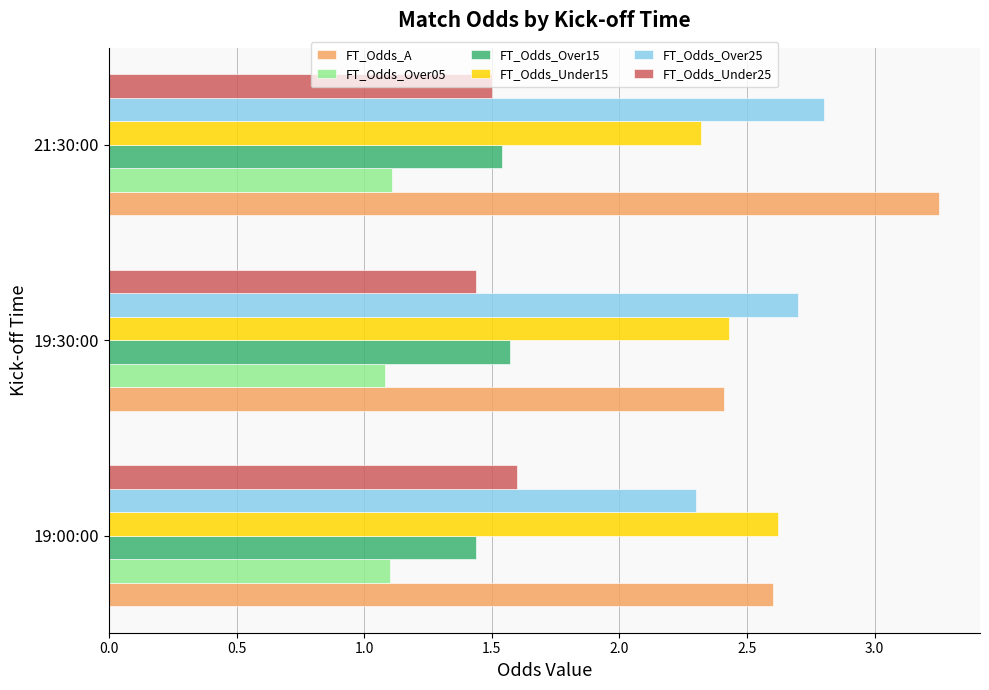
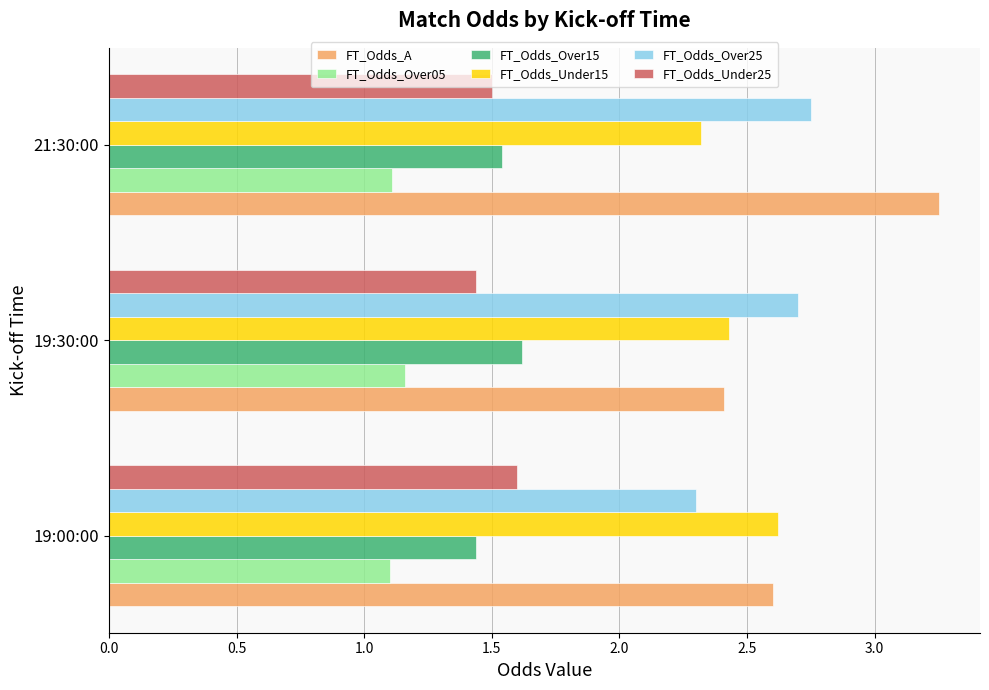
  {
    "FT_Odds_A": {
      "21:30:00": 3.25,
      "19:30:00": 2.41,
      "19:00:00": 2.60
    },
    "FT_Odds_Over05": {
      "21:30:00": 1.11,
-     "19:30:00": 1.08,
+     "19:30:00": 1.16,
      "19:00:00": 1.10
    },
    "FT_Odds_Over15": {
      "21:30:00": 1.54,
-     "19:30:00": 1.57,
+     "19:30:00": 1.62,
      "19:00:00": 1.44
    },
    "FT_Odds_Under15": {
      "21:30:00": 2.32,
      "19:30:00": 2.43,
      "19:00:00": 2.62
    },
    "FT_Odds_Over25": {
-     "21:30:00": 2.80,
+     "21:30:00": 2.75,
      "19:30:00": 2.70,
      "19:00:00": 2.30
    },
    "FT_Odds_Under25": {
      "19:30:00": 1.44,
      "19:00:00": 1.60
    }
  }
